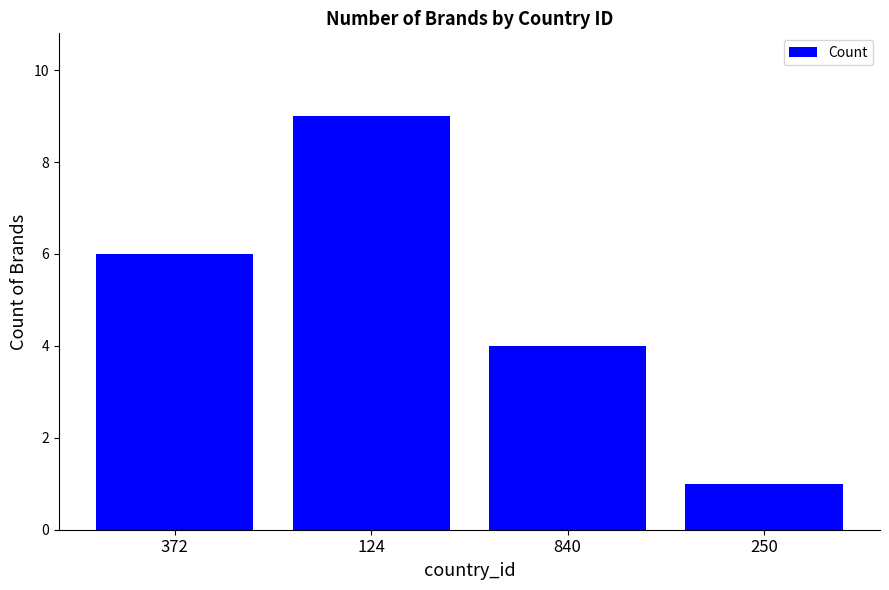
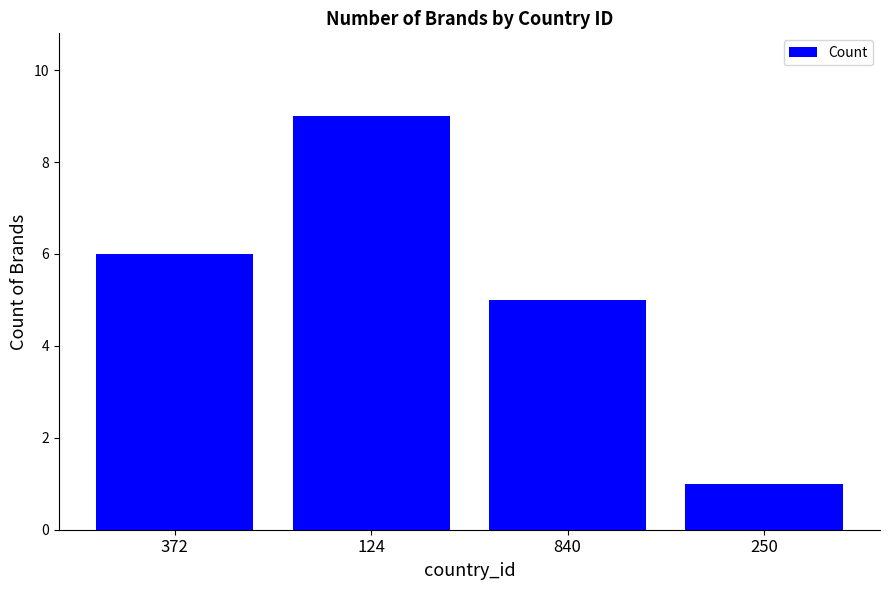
  {
    "372": 6,
    "124": 9,
-   "840": 4,
+   "840": 5,
    "250": 1
  }
